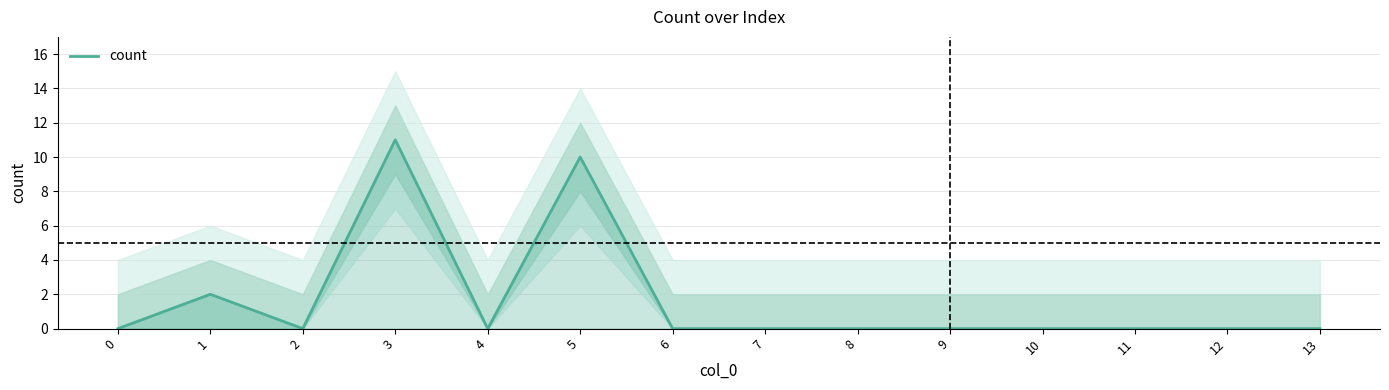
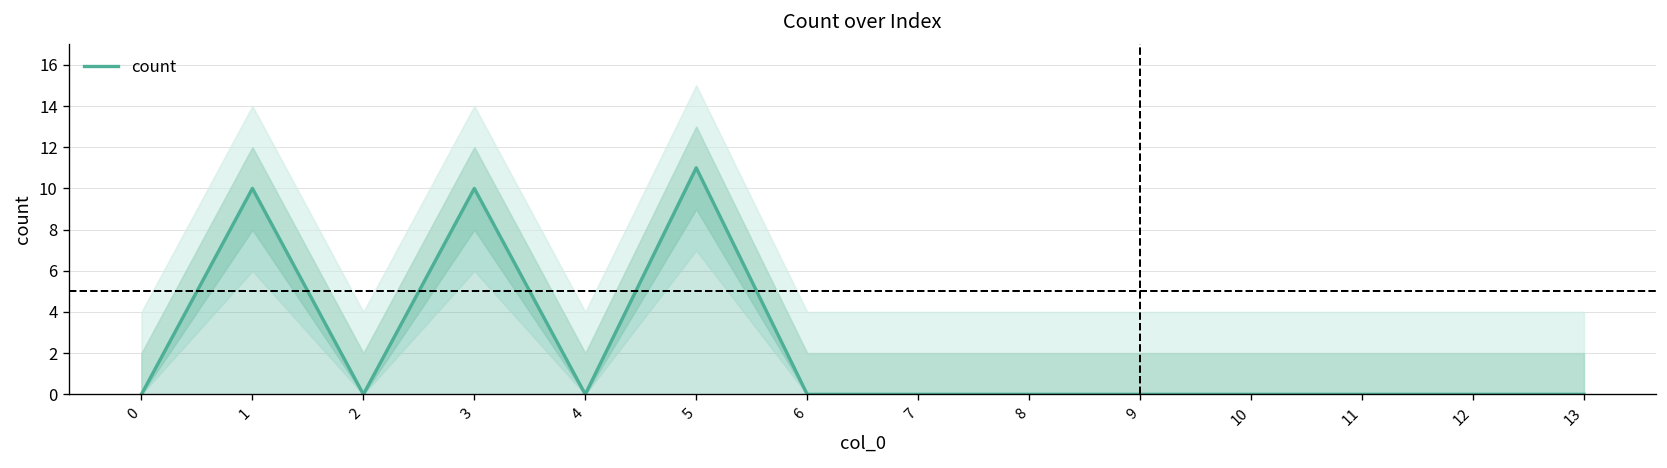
  {
    "count": {
      "0": 0,
-     "1": 2,
+     "1": 10,
      "2": 0,
-     "3": 11,
+     "3": 10,
      "4": 0,
-     "5": 10,
+     "5": 11,
      "6": 0,
      "7": 0,
      "8": 0,
      "9": 0,
      "10": 0,
      "11": 0,
      "12": 0,
      "13": 0
    }
  }
